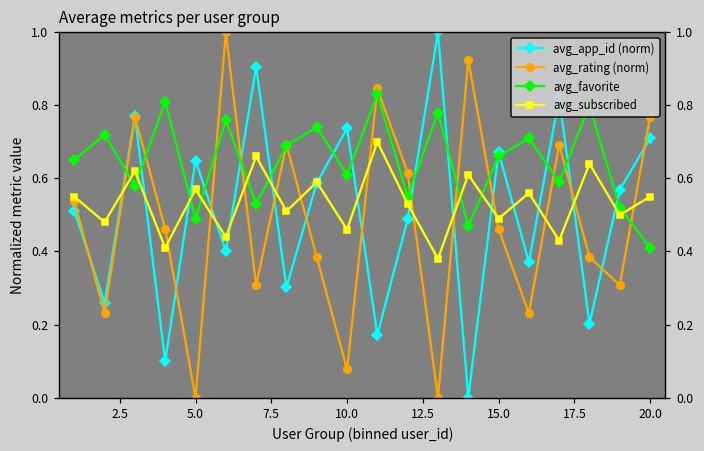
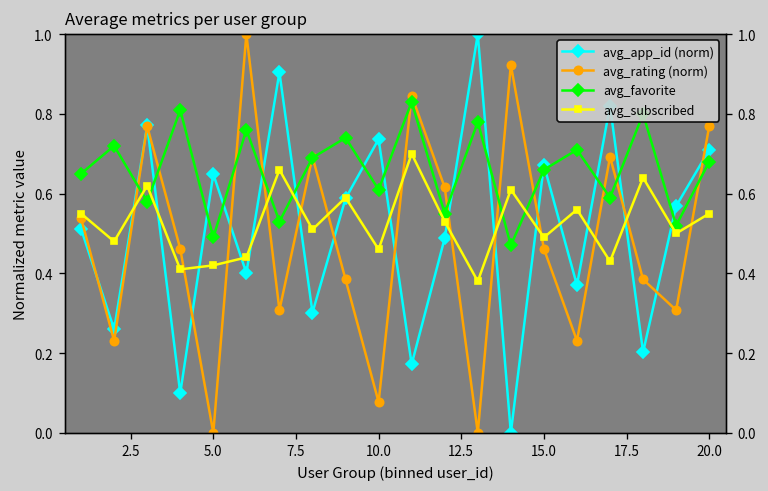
  {
    "avg_app_id (norm)": {
      "5.0": 0.65,
      "10.0": 0.74,
      "15.0": 0.67,
      "20.0": 0.71
    },
    "avg_rating (norm)": {
      "5.0": 0.00,
      "10.0": 0.08,
      "15.0": 0.46,
      "20.0": 0.77
    },
    "avg_favorite": {
      "5.0": 0.49,
      "10.0": 0.61,
      "15.0": 0.66,
-     "20.0": 0.41
+     "20.0": 0.68
    },
    "avg_subscribed": {
-     "5.0": 0.57,
+     "5.0": 0.42,
      "10.0": 0.46,
      "15.0": 0.49,
      "20.0": 0.55
    }
  }
